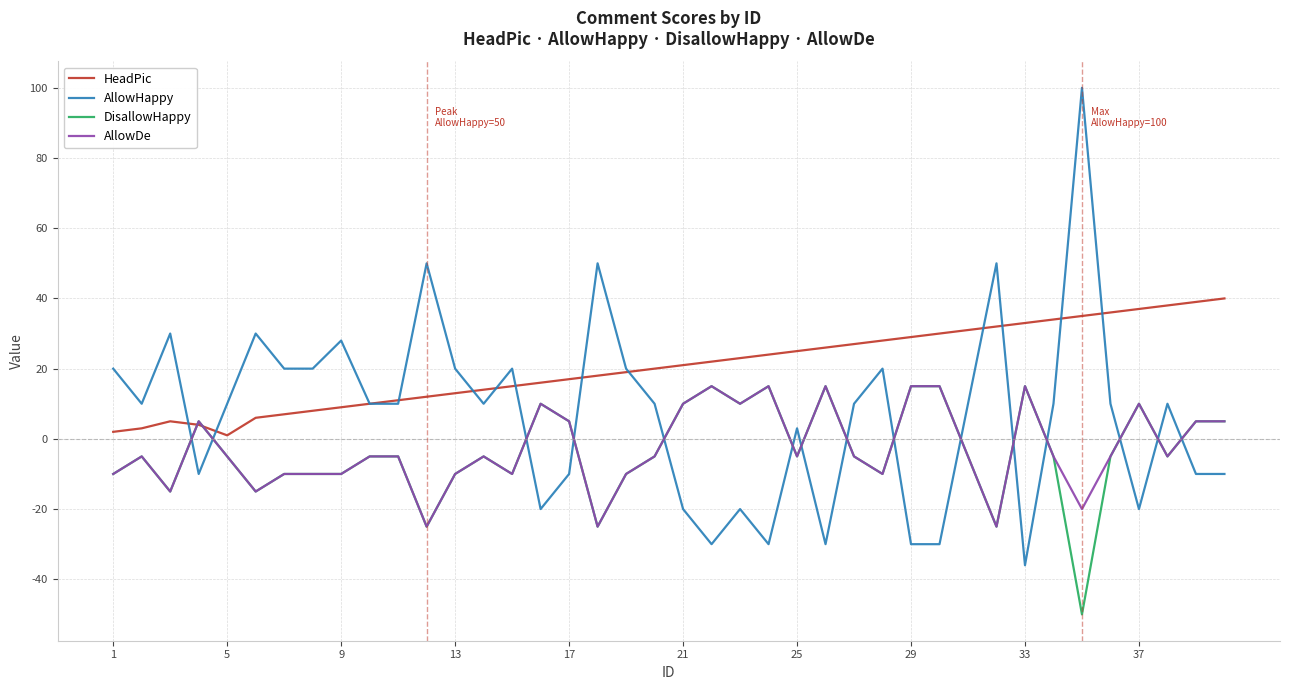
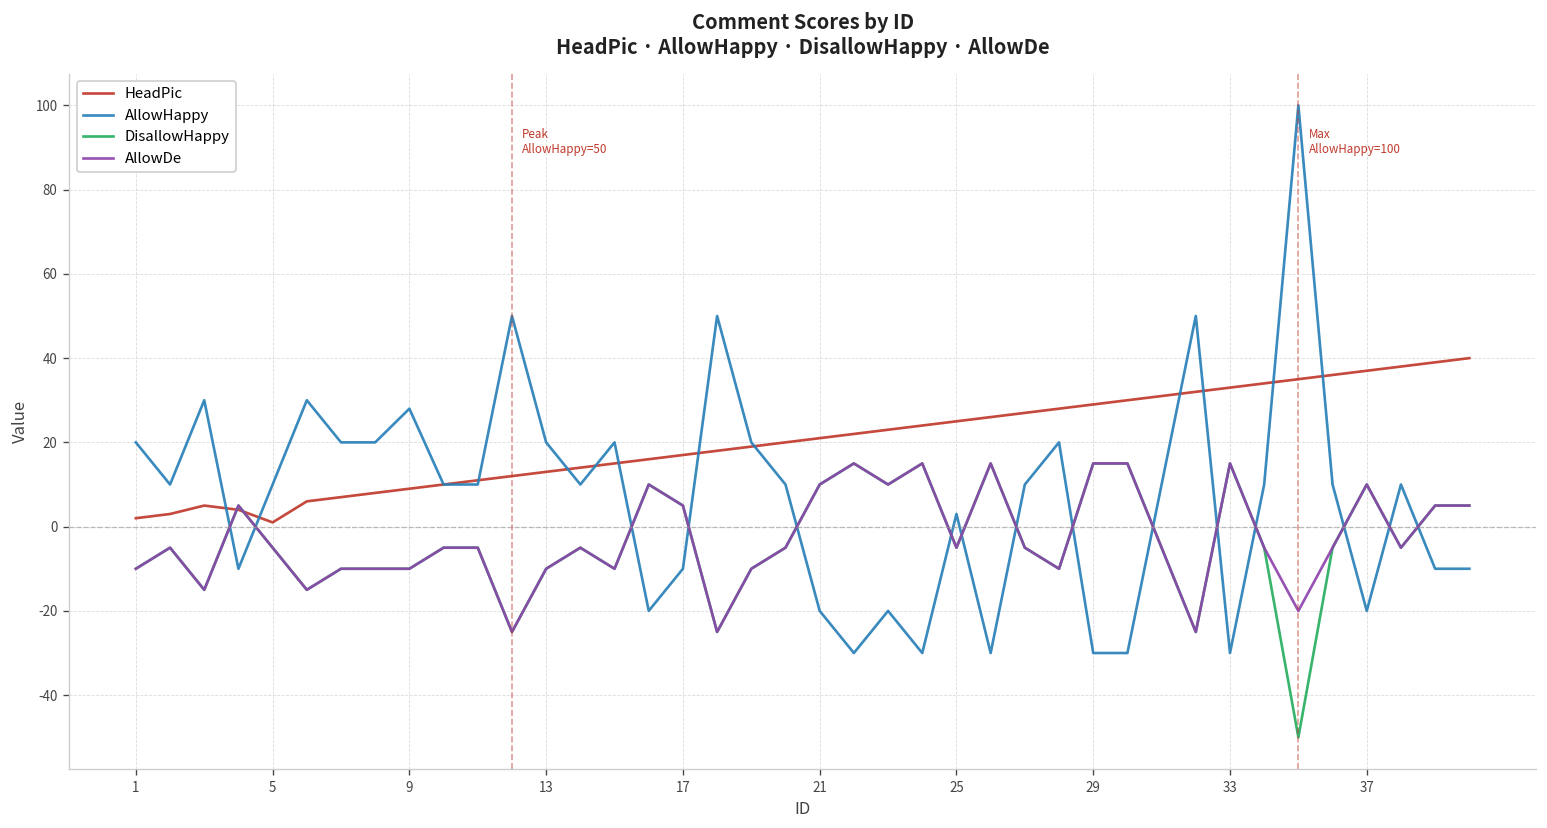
  {
    "HeadPic": {
      "1": 2,
      "5": 1,
      "9": 9,
      "13": 13,
      "17": 17,
      "21": 21,
      "25": 25,
      "29": 29,
      "33": 33,
      "37": 37
    },
    "AllowHappy": {
      "1": 20,
      "5": 10,
      "9": 28,
      "13": 20,
      "17": -10,
      "21": -20,
      "25": 3,
      "29": -30,
-     "33": -36,
+     "33": -30,
      "37": -20
    }
  }
